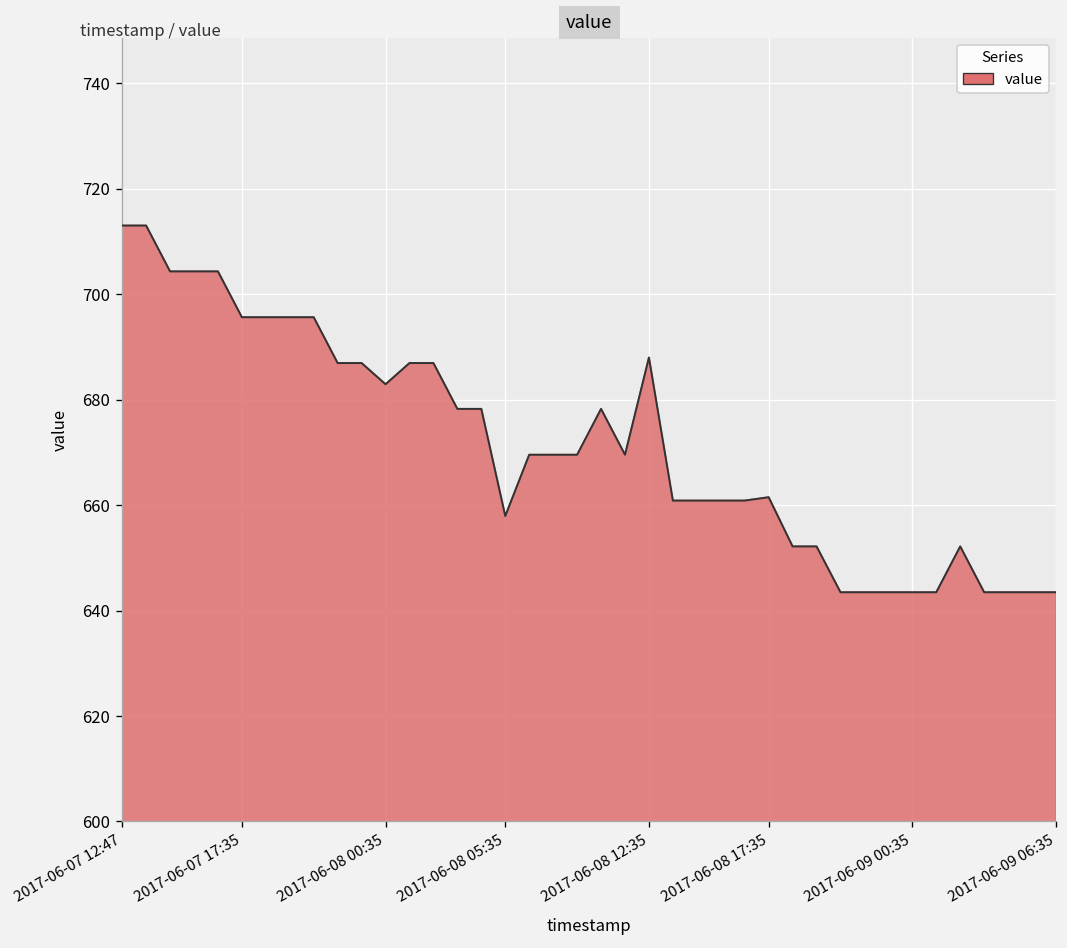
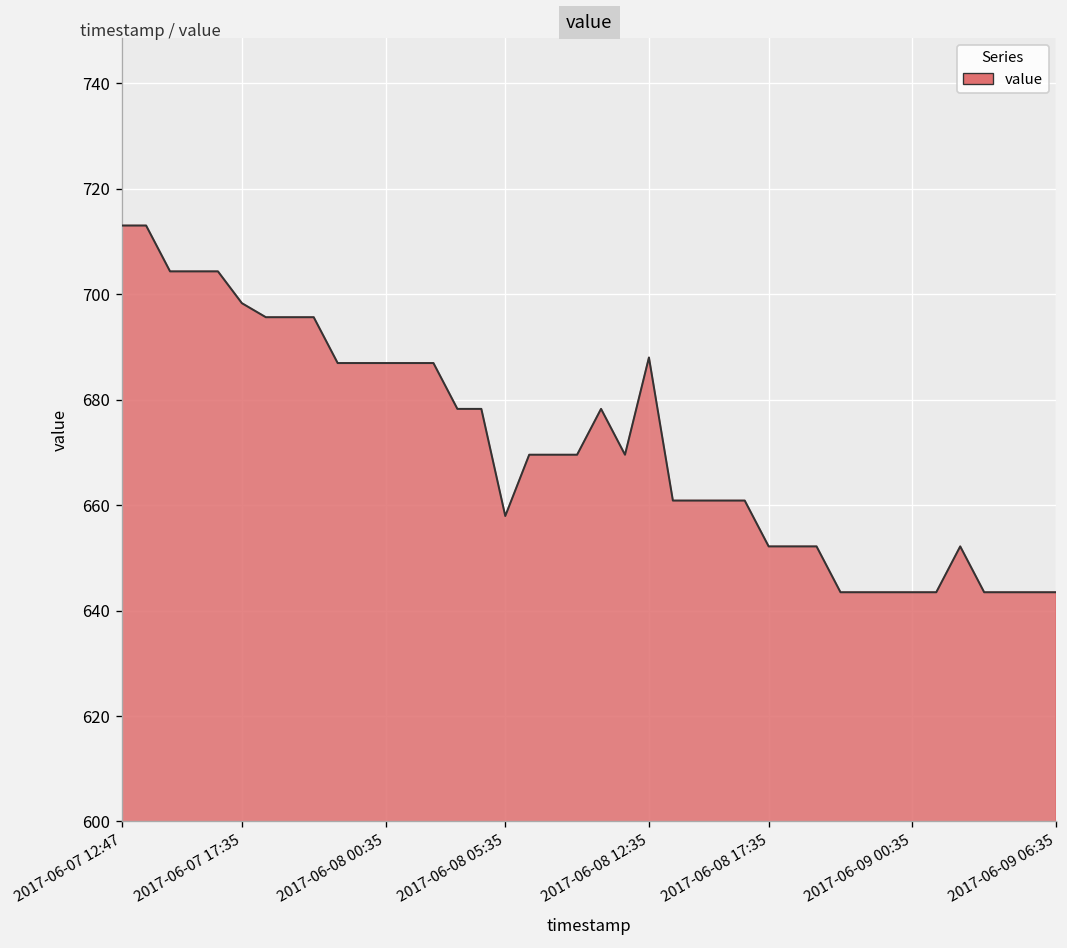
  {
    "2017-06-07 12:47": 713,
-   "2017-06-07 17:35": 696,
-   "2017-06-08 00:35": 683,
+   "2017-06-07 17:35": 698,
+   "2017-06-08 00:35": 687,
    "2017-06-08 05:35": 658,
    "2017-06-08 12:35": 688,
-   "2017-06-08 17:35": 662,
+   "2017-06-08 17:35": 652,
    "2017-06-09 00:35": 643,
    "2017-06-09 06:35": 643
  }
